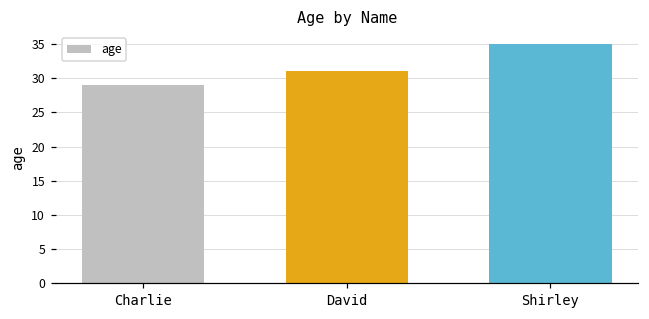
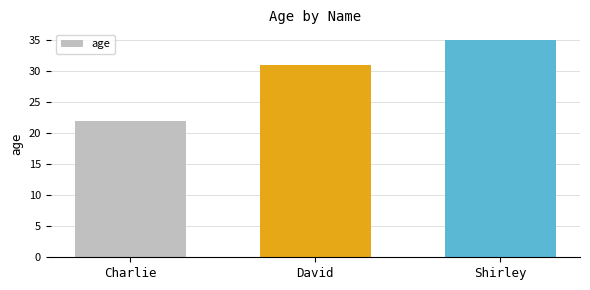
  {
-   "Charlie": 29,
+   "Charlie": 22,
    "David": 31,
    "Shirley": 35
  }
